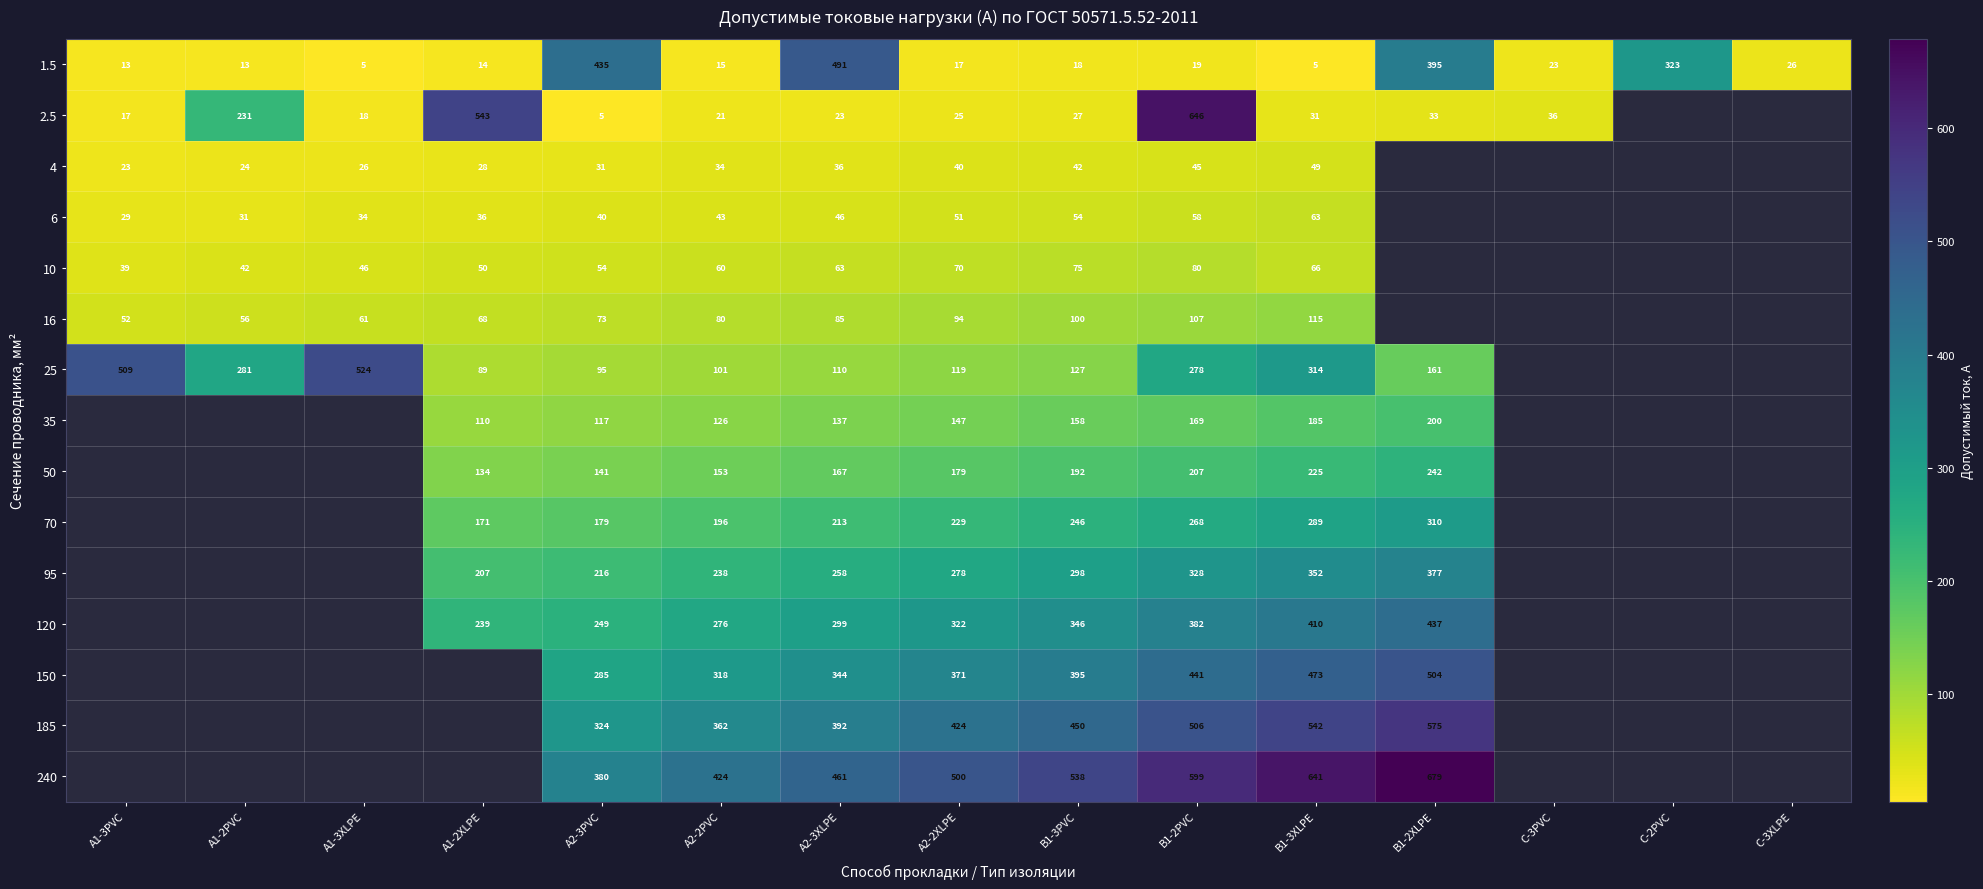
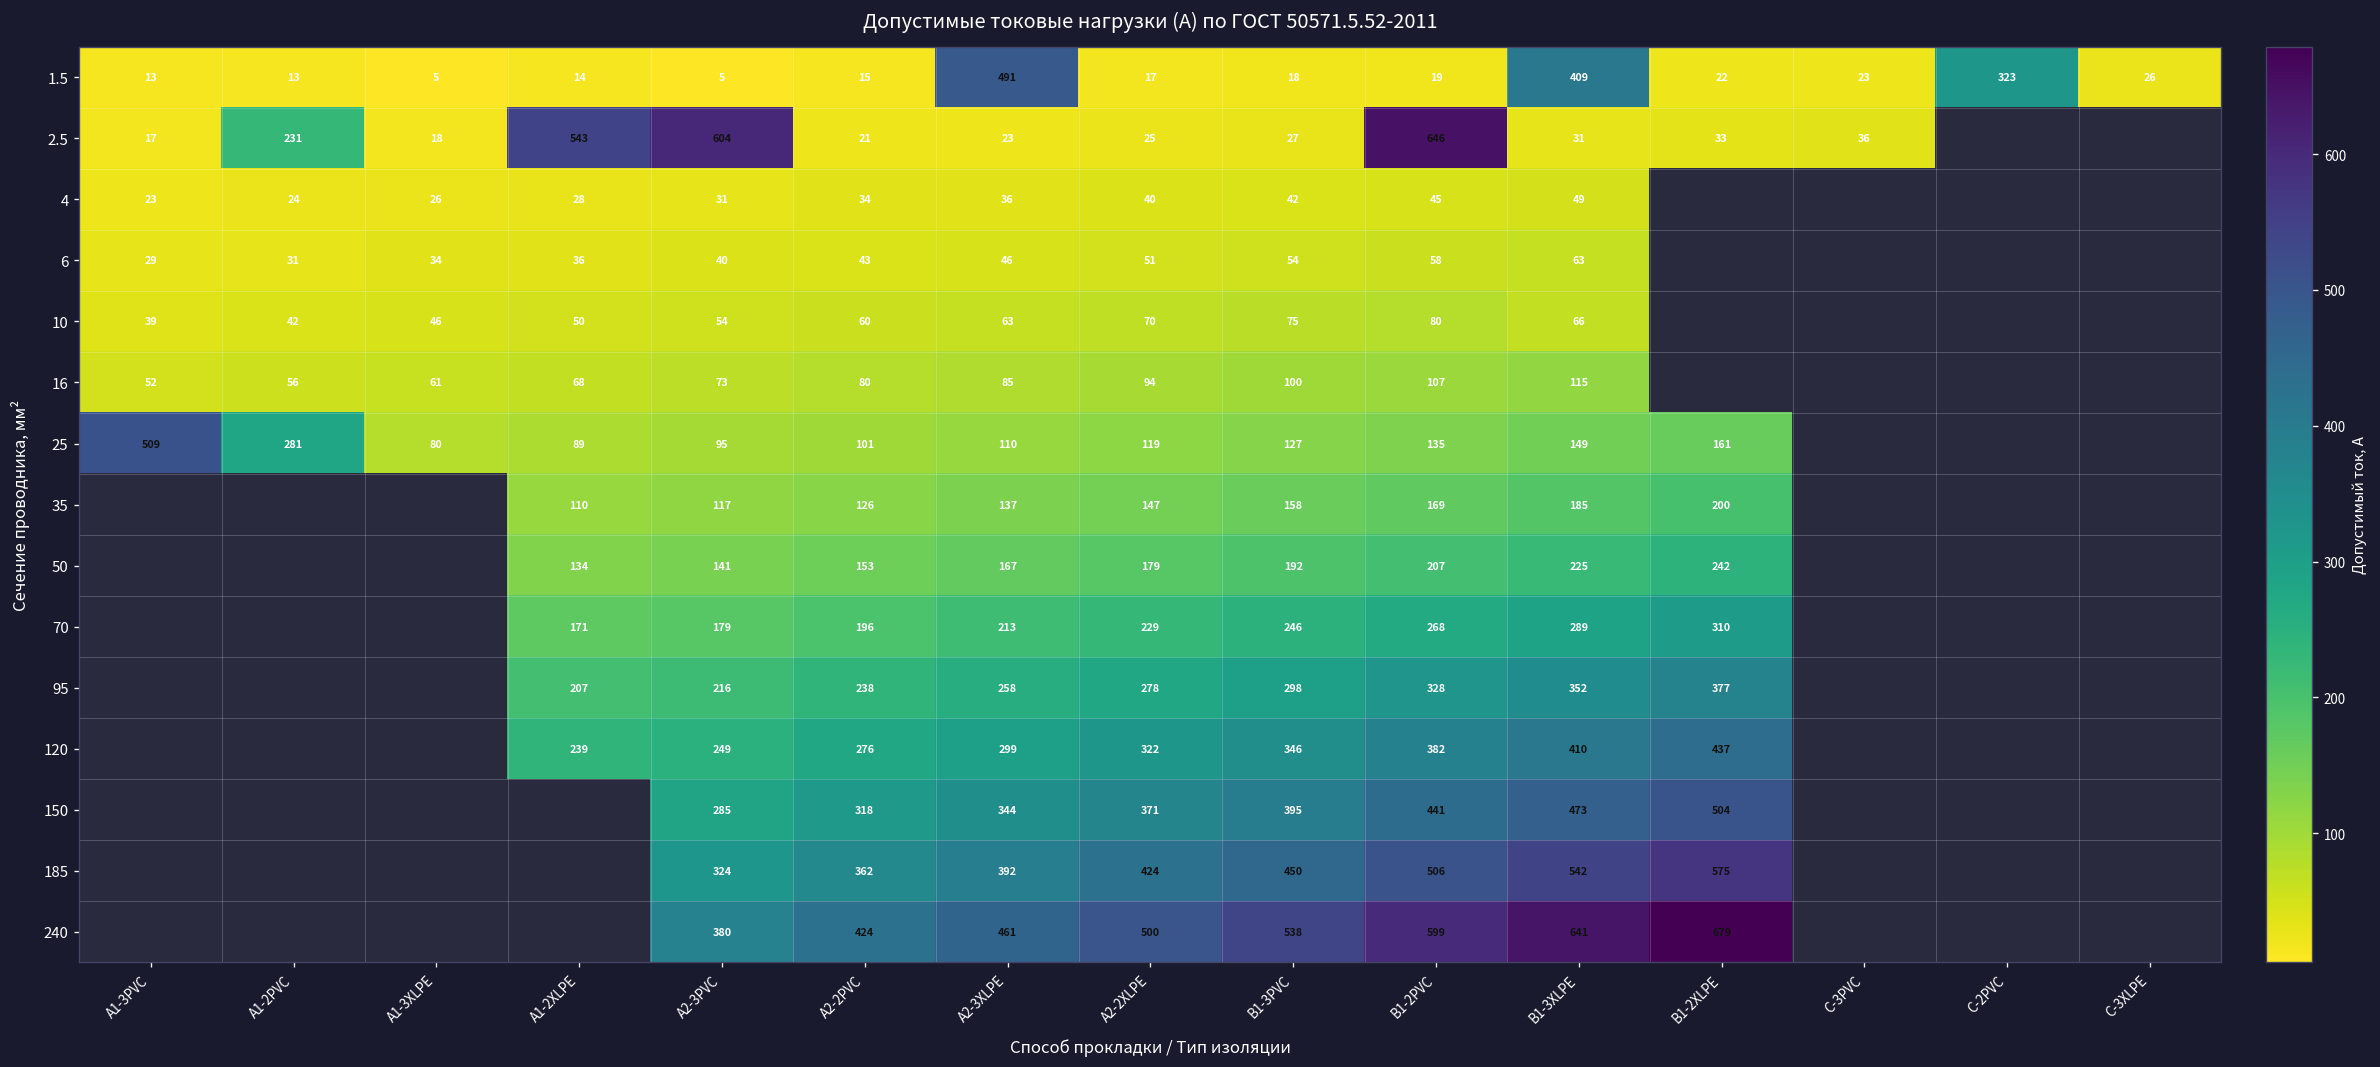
  {
    "1.5": {
      "A1-3PVC": 13,
      "A1-2PVC": 13,
      "A1-3XLPE": 5,
      "A1-2XLPE": 14,
-     "A2-3PVC": 435,
+     "A2-3PVC": 5,
      "A2-2PVC": 15,
      "A2-3XLPE": 491,
      "A2-2XLPE": 17,
      "B1-3PVC": 18,
      "B1-2PVC": 19,
-     "B1-3XLPE": 5,
-     "B1-2XLPE": 395,
+     "B1-3XLPE": 409,
+     "B1-2XLPE": 22,
      "C-3PVC": 23,
      "C-2PVC": 323,
      "C-3XLPE": 26
    },
    "2.5": {
      "A1-3PVC": 17,
      "A1-2PVC": 231,
      "A1-3XLPE": 18,
      "A1-2XLPE": 543,
-     "A2-3PVC": 5,
+     "A2-3PVC": 604,
      "A2-2PVC": 21,
      "A2-3XLPE": 23,
      "A2-2XLPE": 25,
      "B1-3PVC": 27,
      "B1-2PVC": 646,
      "B1-3XLPE": 31,
      "B1-2XLPE": 33,
      "C-3PVC": 36
    },
    "4": {
      "A1-3PVC": 23,
      "A1-2PVC": 24,
      "A1-3XLPE": 26,
      "A1-2XLPE": 28,
      "A2-3PVC": 31,
      "A2-2PVC": 34,
      "A2-3XLPE": 36,
      "A2-2XLPE": 40,
      "B1-3PVC": 42,
      "B1-2PVC": 45,
      "B1-3XLPE": 49
    },
    "6": {
      "A1-3PVC": 29,
      "A1-2PVC": 31,
      "A1-3XLPE": 34,
      "A1-2XLPE": 36,
      "A2-3PVC": 40,
      "A2-2PVC": 43,
      "A2-3XLPE": 46,
      "A2-2XLPE": 51,
      "B1-3PVC": 54,
      "B1-2PVC": 58,
      "B1-3XLPE": 63
    },
    "10": {
      "A1-3PVC": 39,
      "A1-2PVC": 42,
      "A1-3XLPE": 46,
      "A1-2XLPE": 50,
      "A2-3PVC": 54,
      "A2-2PVC": 60,
      "A2-3XLPE": 63,
      "A2-2XLPE": 70,
      "B1-3PVC": 75,
      "B1-2PVC": 80,
      "B1-3XLPE": 66
    },
    "16": {
      "A1-3PVC": 52,
      "A1-2PVC": 56,
      "A1-3XLPE": 61,
      "A1-2XLPE": 68,
      "A2-3PVC": 73,
      "A2-2PVC": 80,
      "A2-3XLPE": 85,
      "A2-2XLPE": 94,
      "B1-3PVC": 100,
      "B1-2PVC": 107,
      "B1-3XLPE": 115
    },
    "25": {
      "A1-3PVC": 509,
      "A1-2PVC": 281,
-     "A1-3XLPE": 524,
+     "A1-3XLPE": 80,
      "A1-2XLPE": 89,
      "A2-3PVC": 95,
      "A2-2PVC": 101,
      "A2-3XLPE": 110,
      "A2-2XLPE": 119,
      "B1-3PVC": 127,
-     "B1-2PVC": 278,
-     "B1-3XLPE": 314,
+     "B1-2PVC": 135,
+     "B1-3XLPE": 149,
      "B1-2XLPE": 161
    },
    "35": {
      "A1-2XLPE": 110,
      "A2-3PVC": 117,
      "A2-2PVC": 126,
      "A2-3XLPE": 137,
      "A2-2XLPE": 147,
      "B1-3PVC": 158,
      "B1-2PVC": 169,
      "B1-3XLPE": 185,
      "B1-2XLPE": 200
    },
    "50": {
      "A1-2XLPE": 134,
      "A2-3PVC": 141,
      "A2-2PVC": 153,
      "A2-3XLPE": 167,
      "A2-2XLPE": 179,
      "B1-3PVC": 192,
      "B1-2PVC": 207,
      "B1-3XLPE": 225,
      "B1-2XLPE": 242
    },
    "70": {
      "A1-2XLPE": 171,
      "A2-3PVC": 179,
      "A2-2PVC": 196,
      "A2-3XLPE": 213,
      "A2-2XLPE": 229,
      "B1-3PVC": 246,
      "B1-2PVC": 268,
      "B1-3XLPE": 289,
      "B1-2XLPE": 310
    },
    "95": {
      "A1-2XLPE": 207,
      "A2-3PVC": 216,
      "A2-2PVC": 238,
      "A2-3XLPE": 258,
      "A2-2XLPE": 278,
      "B1-3PVC": 298,
      "B1-2PVC": 328,
      "B1-3XLPE": 352,
      "B1-2XLPE": 377
    },
    "120": {
      "A1-2XLPE": 239,
      "A2-3PVC": 249,
      "A2-2PVC": 276,
      "A2-3XLPE": 299,
      "A2-2XLPE": 322,
      "B1-3PVC": 346,
      "B1-2PVC": 382,
      "B1-3XLPE": 410,
      "B1-2XLPE": 437
    },
    "150": {
      "A2-3PVC": 285,
      "A2-2PVC": 318,
      "A2-3XLPE": 344,
      "A2-2XLPE": 371,
      "B1-3PVC": 395,
      "B1-2PVC": 441,
      "B1-3XLPE": 473,
      "B1-2XLPE": 504
    },
    "185": {
      "A2-3PVC": 324,
      "A2-2PVC": 362,
      "A2-3XLPE": 392,
      "A2-2XLPE": 424,
      "B1-3PVC": 450,
      "B1-2PVC": 506,
      "B1-3XLPE": 542,
      "B1-2XLPE": 575
    },
    "240": {
      "A2-3PVC": 380,
      "A2-2PVC": 424,
      "A2-3XLPE": 461,
      "A2-2XLPE": 500,
      "B1-3PVC": 538,
      "B1-2PVC": 599,
      "B1-3XLPE": 641,
      "B1-2XLPE": 679
    }
  }
